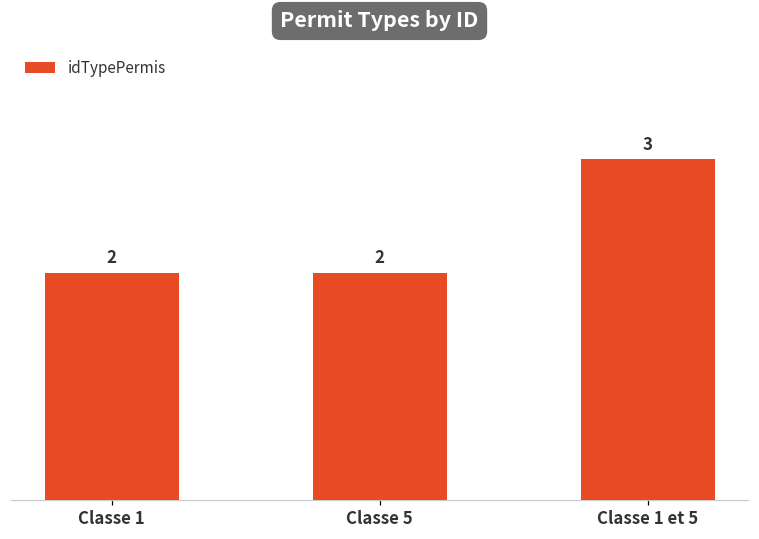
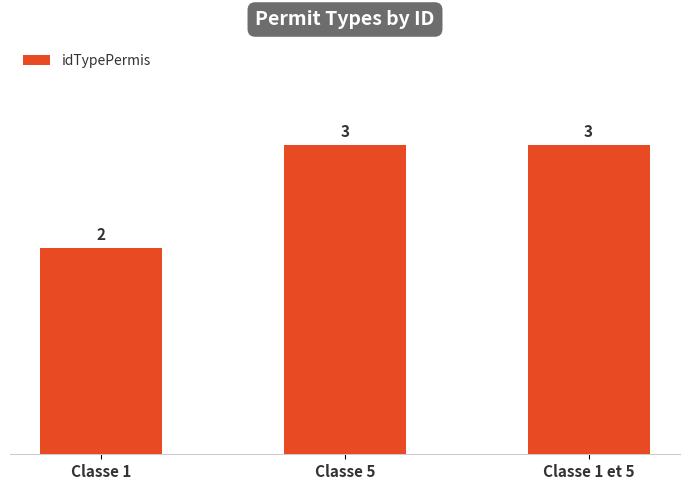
  {
    "Classe 1": 2,
-   "Classe 5": 2,
+   "Classe 5": 3,
    "Classe 1 et 5": 3
  }
